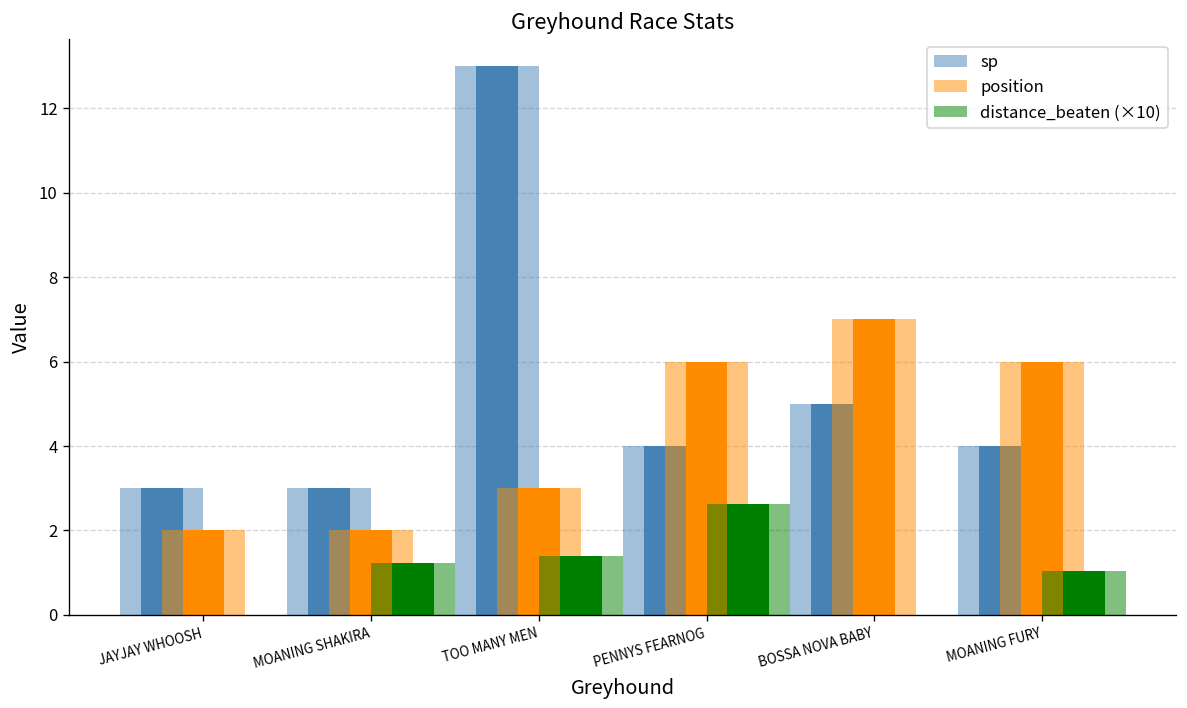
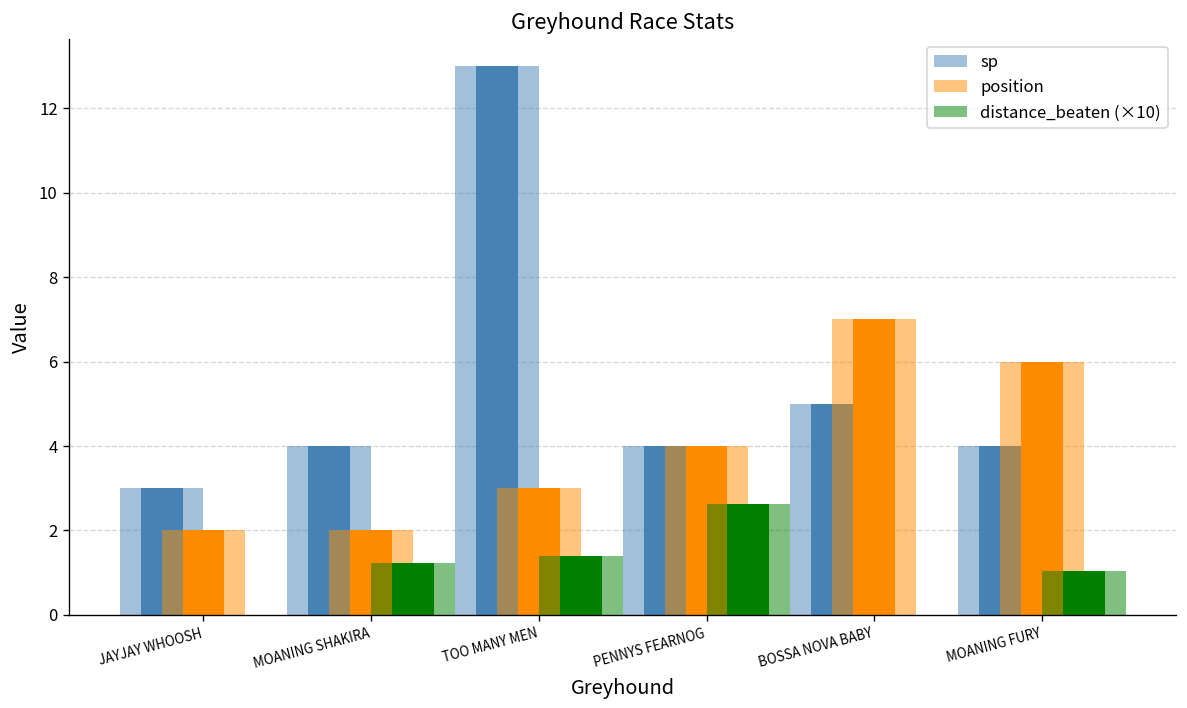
  {
    "sp": {
      "JAYJAY WHOOSH": 3,
-     "MOANING SHAKIRA": 3,
+     "MOANING SHAKIRA": 4,
      "TOO MANY MEN": 13,
      "PENNYS FEARNOG": 4,
      "BOSSA NOVA BABY": 5,
      "MOANING FURY": 4
    },
    "position": {
      "JAYJAY WHOOSH": 2,
      "MOANING SHAKIRA": 2,
      "TOO MANY MEN": 3,
-     "PENNYS FEARNOG": 6,
+     "PENNYS FEARNOG": 4,
      "BOSSA NOVA BABY": 7,
      "MOANING FURY": 6
    },
    "distance_beaten (×10)": {
      "JAYJAY WHOOSH": 0,
      "MOANING SHAKIRA": 1.2,
      "TOO MANY MEN": 1.4,
      "PENNYS FEARNOG": 2.6,
      "BOSSA NOVA BABY": 0,
      "MOANING FURY": 1
    }
  }
